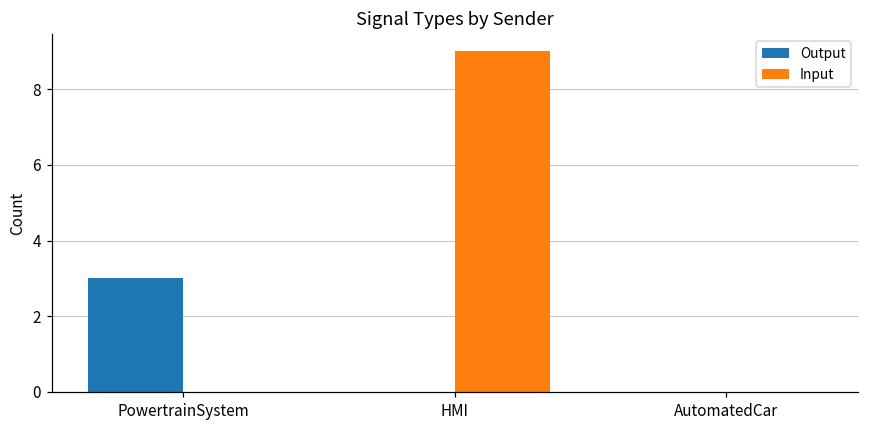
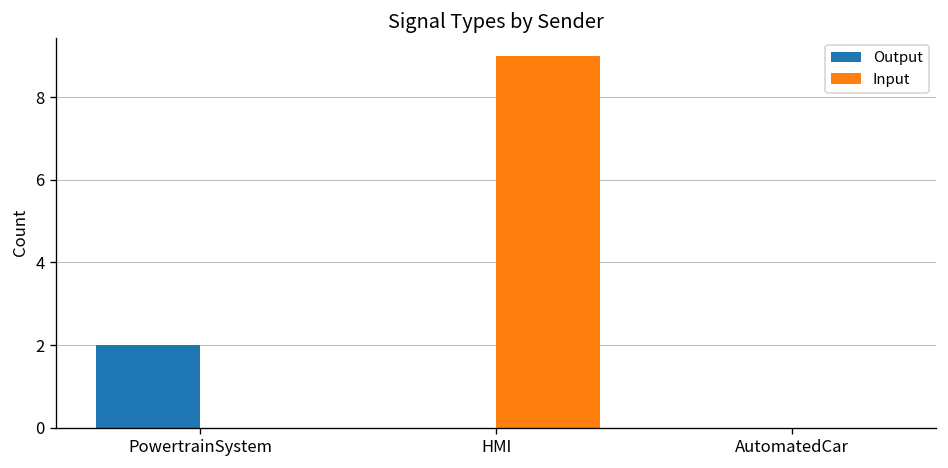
  {
    "Output": {
-     "PowertrainSystem": 3,
+     "PowertrainSystem": 2,
      "HMI": 0,
      "AutomatedCar": 0
    },
    "Input": {
      "PowertrainSystem": 0,
      "HMI": 9,
      "AutomatedCar": 0
    }
  }
